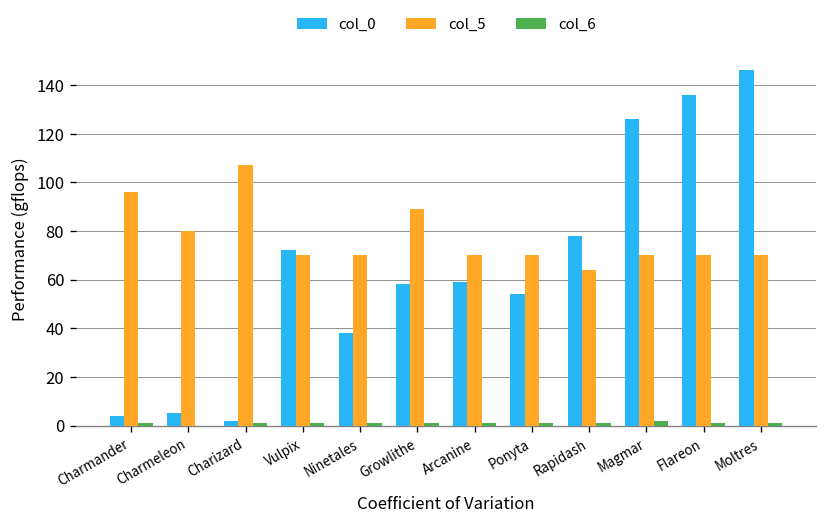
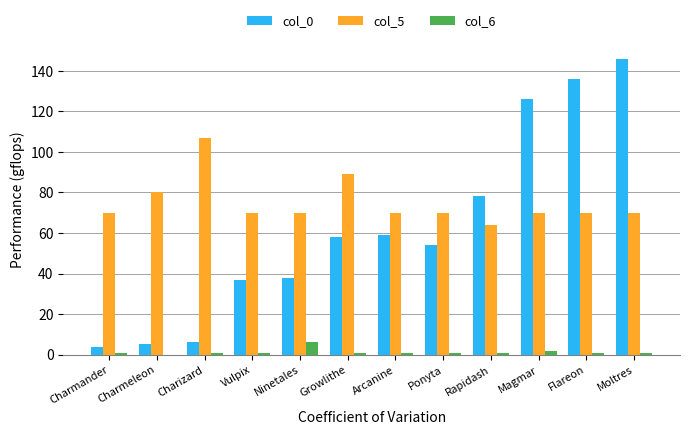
  {
    "col_0": {
      "Charmander": 4,
      "Charmeleon": 5,
-     "Charizard": 2,
-     "Vulpix": 72,
+     "Charizard": 6,
+     "Vulpix": 37,
      "Ninetales": 38,
      "Growlithe": 58,
      "Arcanine": 59,
      "Ponyta": 54,
      "Rapidash": 78,
      "Magmar": 126,
      "Flareon": 136,
      "Moltres": 146
    },
    "col_5": {
-     "Charmander": 96,
+     "Charmander": 70,
      "Charmeleon": 80,
      "Charizard": 107,
      "Vulpix": 70,
      "Ninetales": 70,
      "Growlithe": 89,
      "Arcanine": 70,
      "Ponyta": 70,
      "Rapidash": 64,
      "Magmar": 70,
      "Flareon": 70,
      "Moltres": 70
    },
    "col_6": {
      "Charmeleon": 0,
-     "Ninetales": 1,
+     "Ninetales": 6,
      "Magmar": 2
    }
  }
